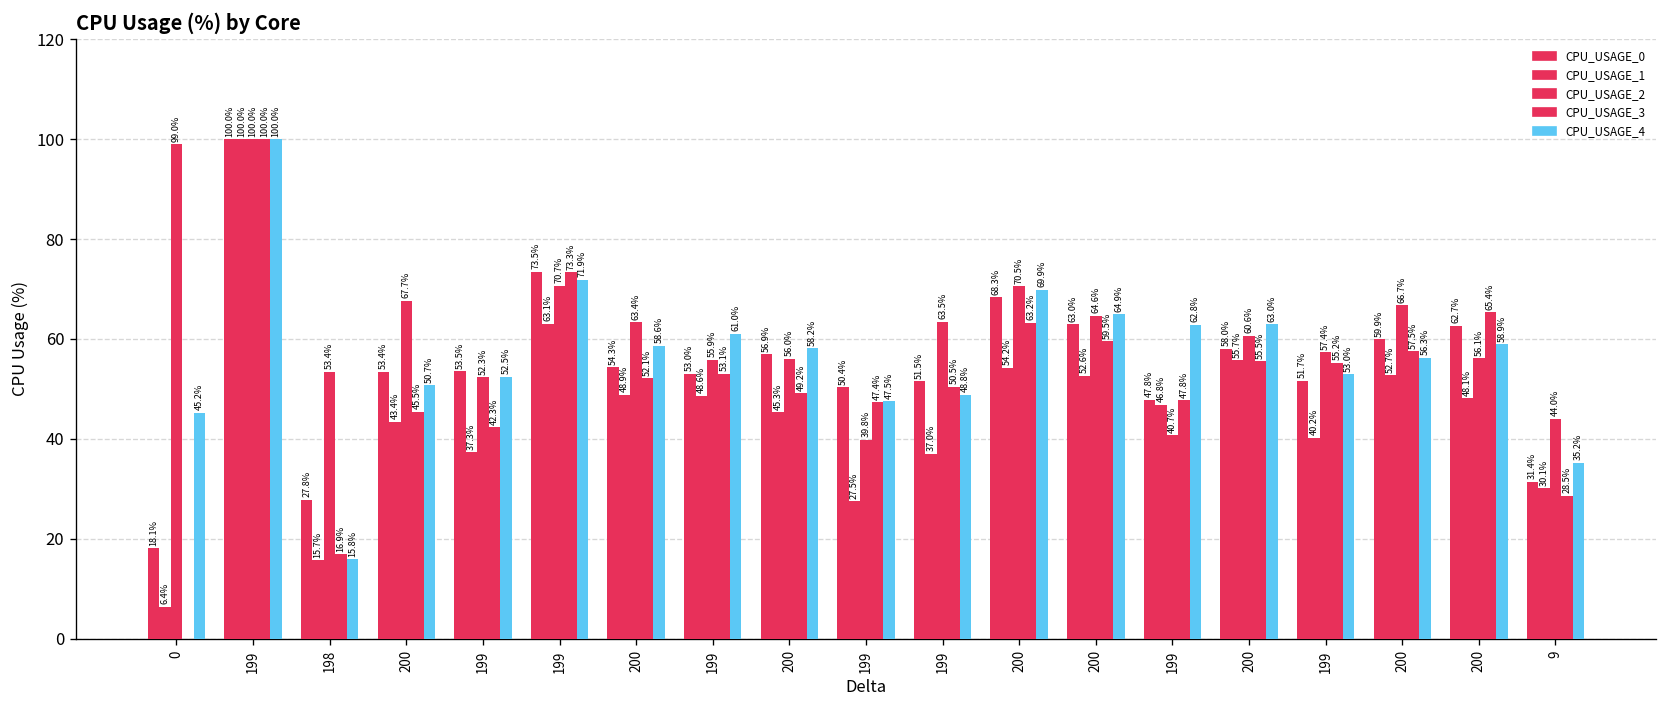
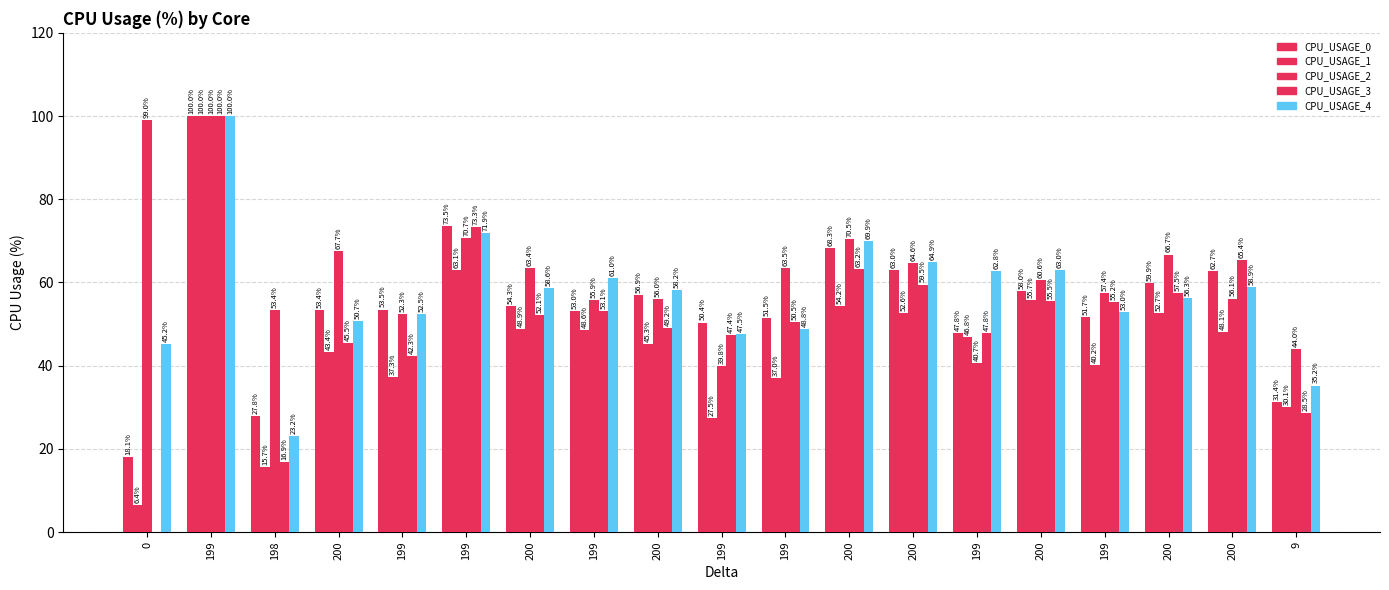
  {
    "CPU_USAGE_4": {
      "0": "45.2%",
-     "198": "15.8%",
+     "198": "23.2%",
      "9": "35.2%"
    }
  }
